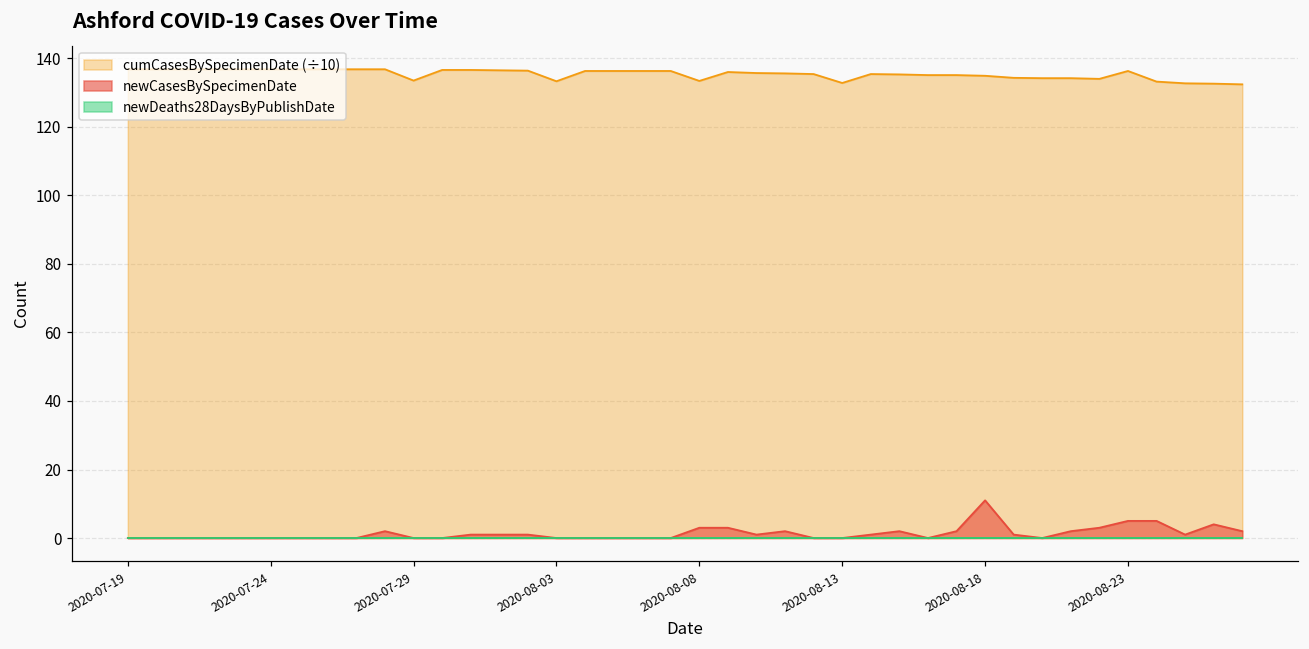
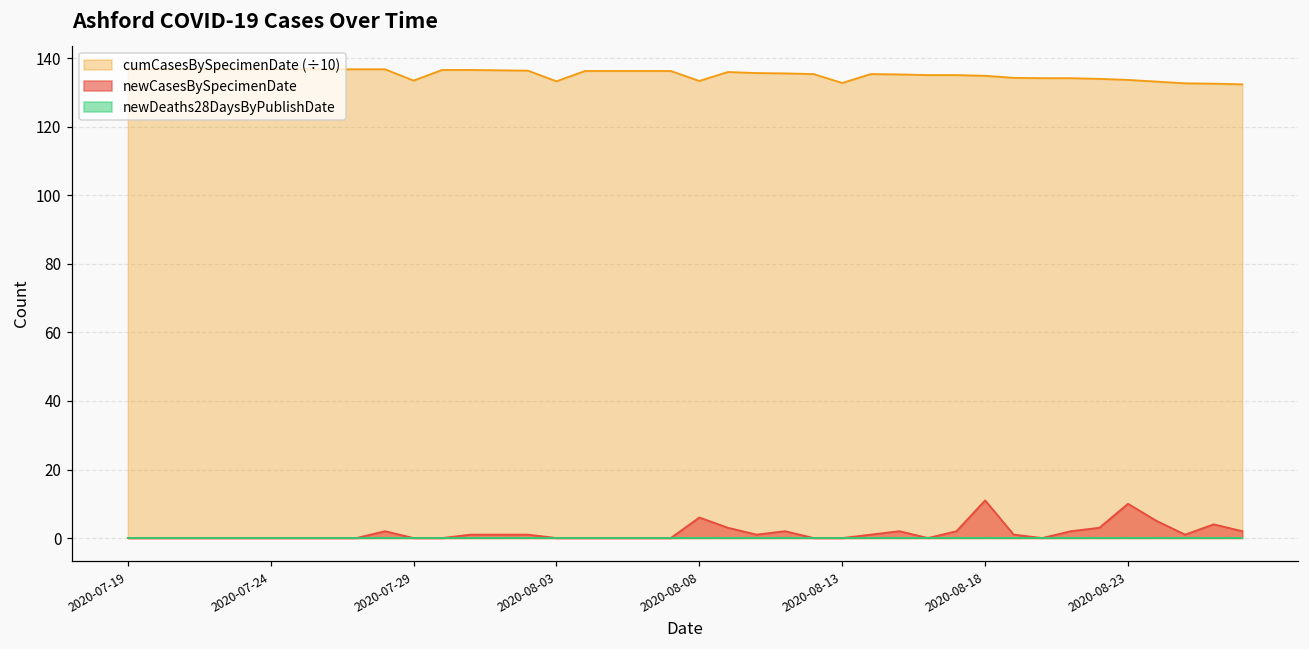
  {
    "cumCasesBySpecimenDate (÷10)": {
      "2020-07-29": 134,
      "2020-08-03": 133,
      "2020-08-08": 133,
      "2020-08-13": 133,
      "2020-08-18": 135,
-     "2020-08-23": 136
+     "2020-08-23": 134
    },
    "newCasesBySpecimenDate": {
-     "2020-08-08": 3,
+     "2020-08-08": 6,
      "2020-08-18": 11,
-     "2020-08-23": 5
+     "2020-08-23": 10
    },
    "newDeaths28DaysByPublishDate": {
      "2020-08-08": 0,
      "2020-08-18": 0,
      "2020-08-23": 0
    }
  }
